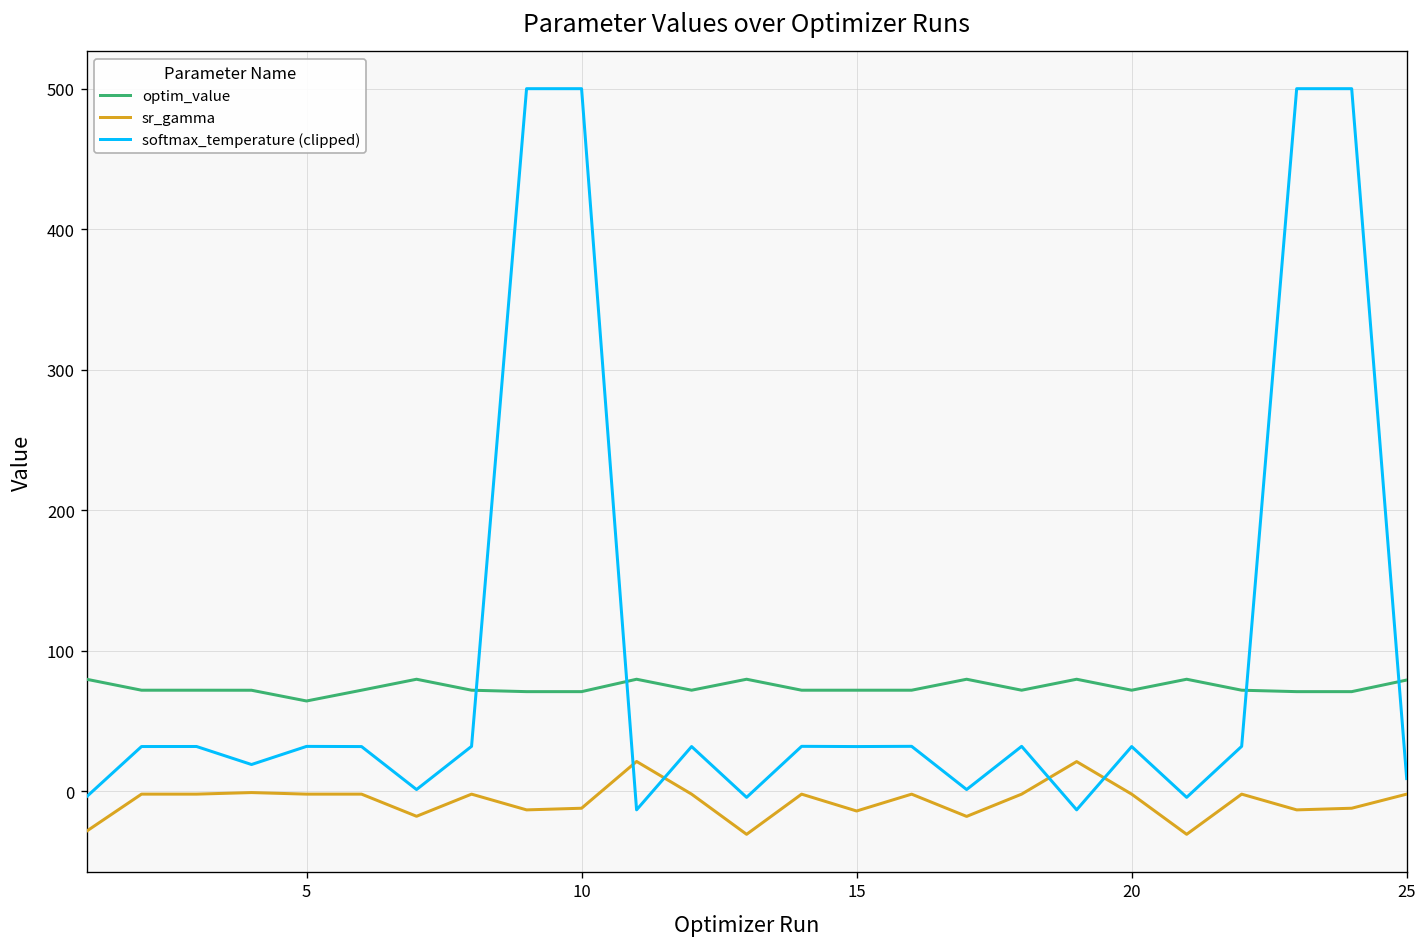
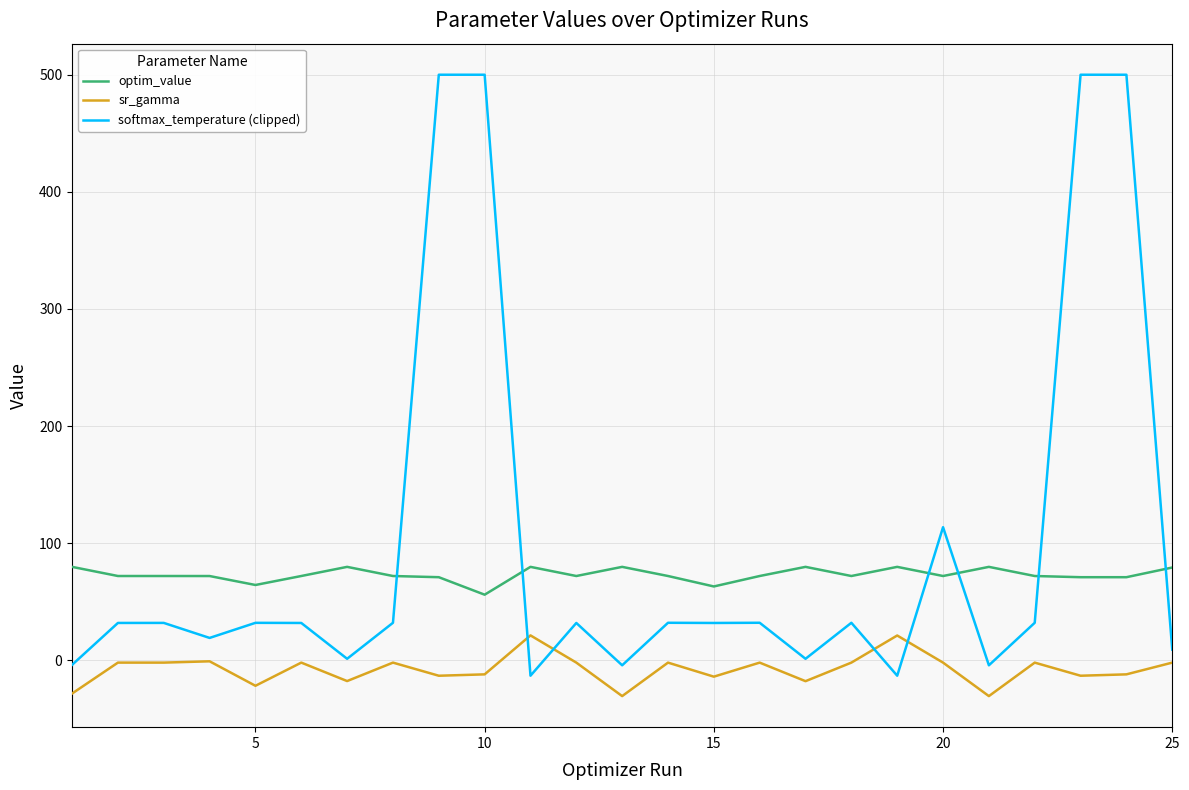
  {
    "optim_value": {
      "5": 64,
-     "10": 71,
-     "15": 72,
+     "10": 56,
+     "15": 63,
      "20": 72,
      "25": 79
    },
    "sr_gamma": {
-     "5": -2,
+     "5": -22,
      "10": -12,
      "15": -14,
      "20": -2,
      "25": -2
    },
    "softmax_temperature (clipped)": {
      "5": 32,
      "10": 500,
      "15": 32,
-     "20": 32,
+     "20": 114,
      "25": 9
    }
  }
